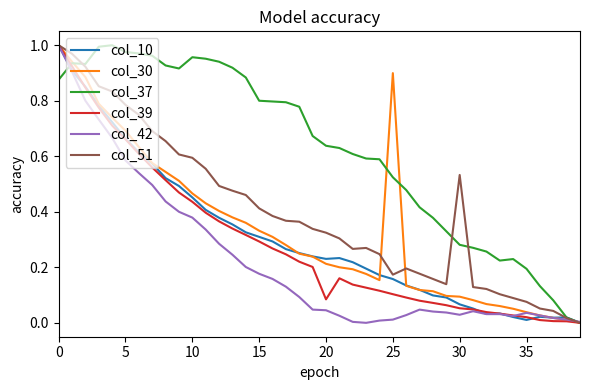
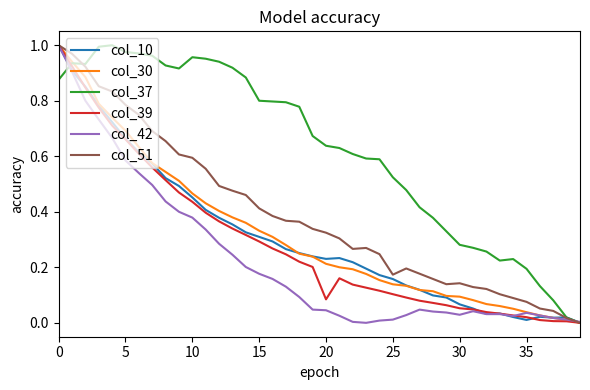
  {
    "col_10": {
      "10": 0.45,
      "15": 0.31,
      "20": 0.23,
      "25": 0.16,
      "30": 0.07,
      "35": 0.01
    },
    "col_30": {
      "10": 0.47,
      "15": 0.33,
      "20": 0.21,
-     "25": 0.90,
+     "25": 0.14,
      "30": 0.09
    },
    "col_37": {
      "0": 0.88,
      "10": 0.96,
      "15": 0.80,
      "20": 0.64,
      "25": 0.52,
      "30": 0.28,
      "35": 0.19
    },
    "col_39": {
      "10": 0.44,
      "15": 0.29,
      "20": 0.08,
      "25": 0.10,
      "30": 0.05,
      "35": 0.02
    },
    "col_42": {
      "10": 0.38,
      "15": 0.18,
      "20": 0.05,
      "25": 0.01,
      "30": 0.03
    },
    "col_51": {
      "10": 0.59,
      "15": 0.41,
      "20": 0.32,
      "25": 0.17,
-     "30": 0.53,
+     "30": 0.14,
      "35": 0.08
    }
  }
